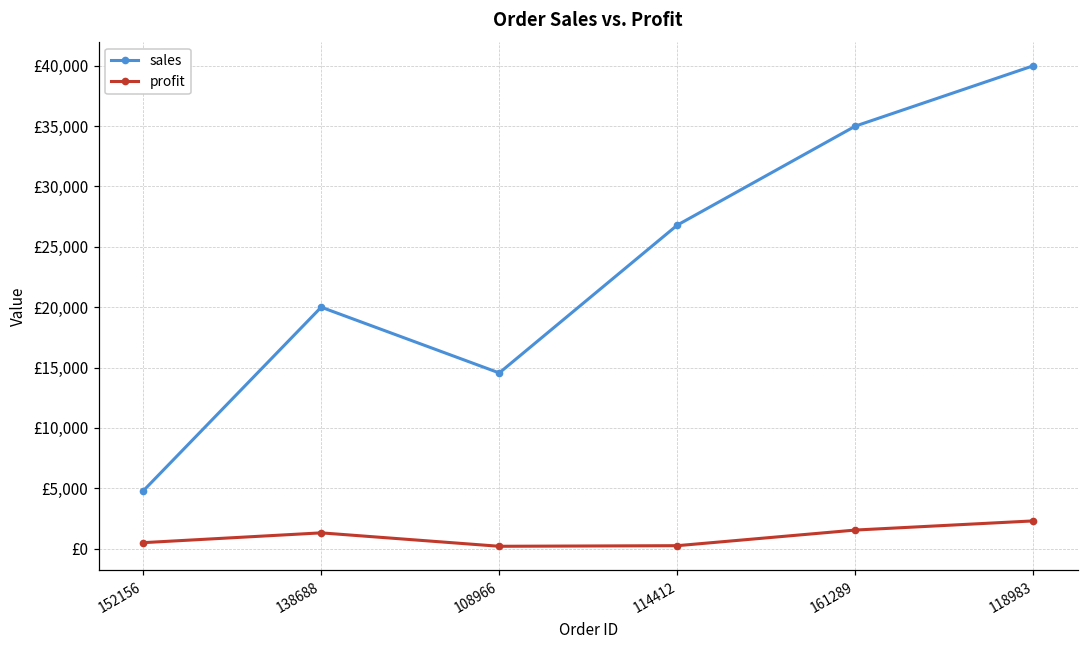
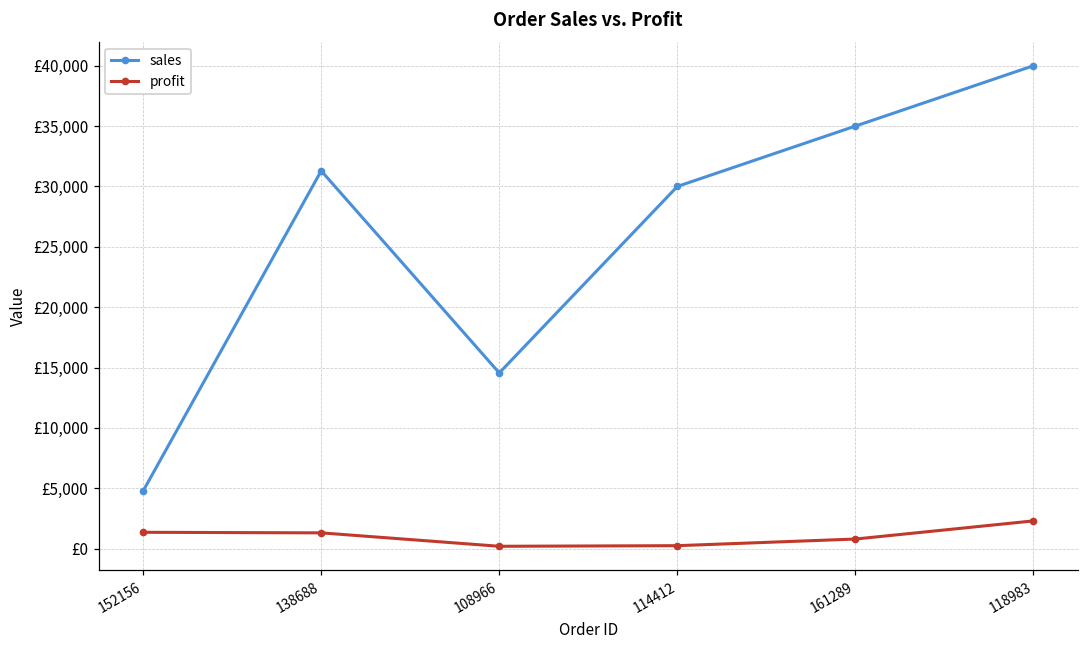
  {
    "sales": {
      "152156": "£4,800",
-     "138688": "£20,000",
+     "138688": "£31,300",
      "108966": "£14,600",
-     "114412": "£26,800",
+     "114412": "£30,000",
      "161289": "£35,000",
      "118983": "£40,000"
    },
    "profit": {
-     "152156": "£500",
+     "152156": "£1,400",
      "138688": "£1,300",
      "108966": "£200",
      "114412": "£300",
-     "161289": "£1,500",
+     "161289": "£800",
      "118983": "£2,300"
    }
  }
